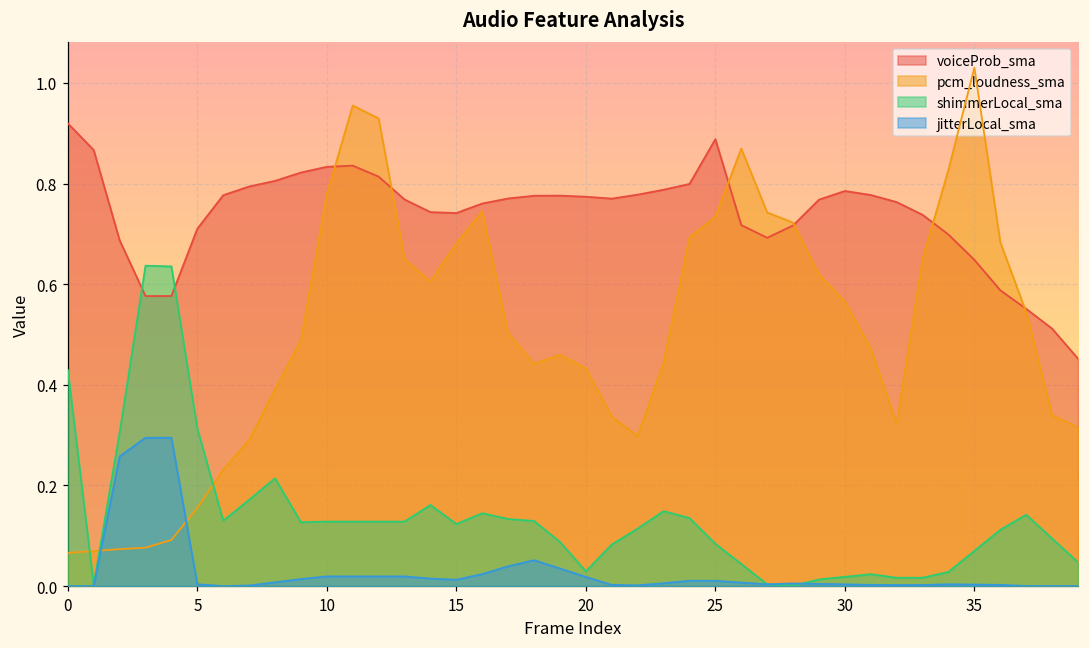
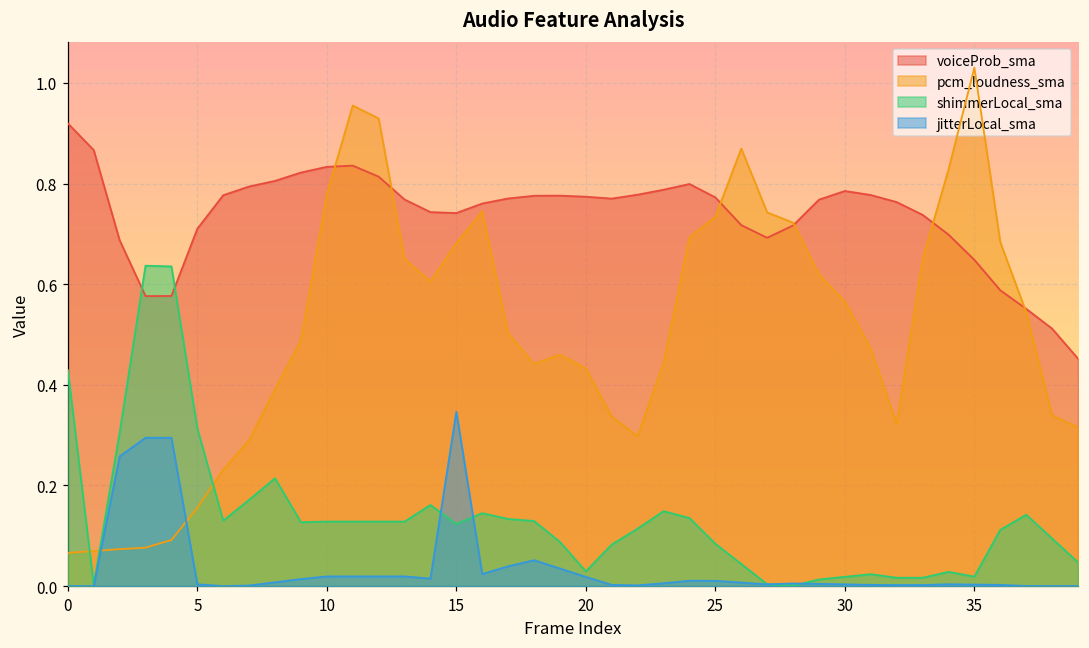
  {
    "voiceProb_sma": {
      "0": 0.92,
      "5": 0.71,
      "10": 0.83,
      "15": 0.74,
      "20": 0.77,
-     "25": 0.89,
+     "25": 0.77,
      "30": 0.79,
      "35": 0.65
    },
    "pcm_loudness_sma": {
      "0": 0.07,
      "5": 0.16,
      "10": 0.78,
      "15": 0.68,
      "20": 0.43,
      "25": 0.73,
      "30": 0.57
    },
    "shimmerLocal_sma": {
      "0": 0.43,
      "5": 0.31,
      "10": 0.13,
      "15": 0.12,
      "20": 0.03,
      "25": 0.08,
      "30": 0.02,
-     "35": 0.07
+     "35": 0.02
    },
    "jitterLocal_sma": {
      "0": 0.00,
      "5": 0.00,
      "10": 0.02,
-     "15": 0.01,
+     "15": 0.35,
      "20": 0.02,
      "25": 0.01,
      "30": 0.00,
      "35": 0.00
    }
  }
